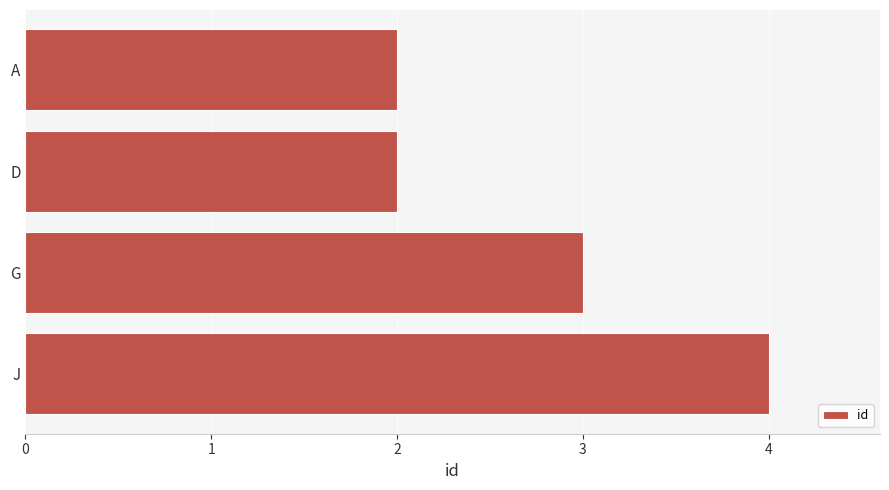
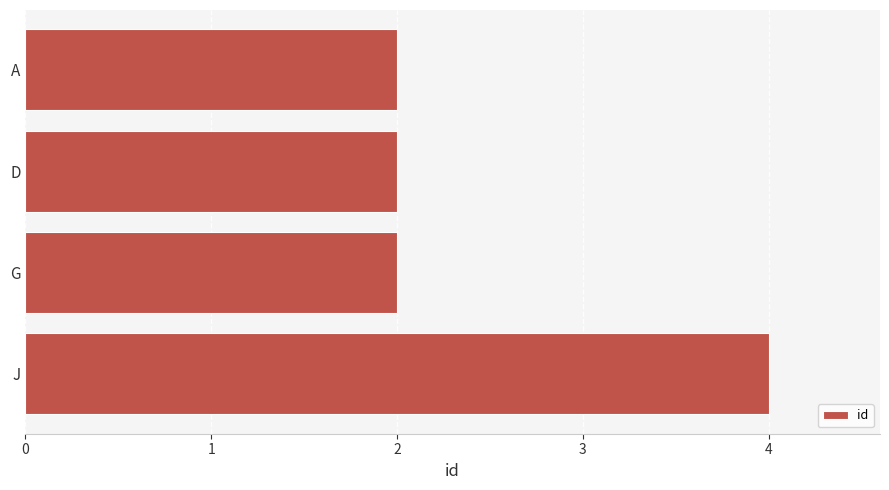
  {
    "A": 2,
    "D": 2,
-   "G": 3,
+   "G": 2,
    "J": 4
  }
